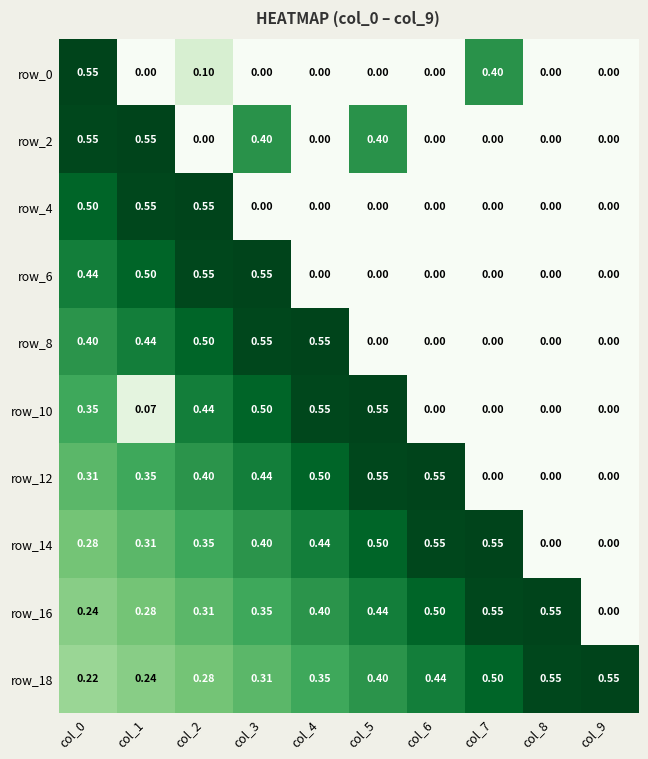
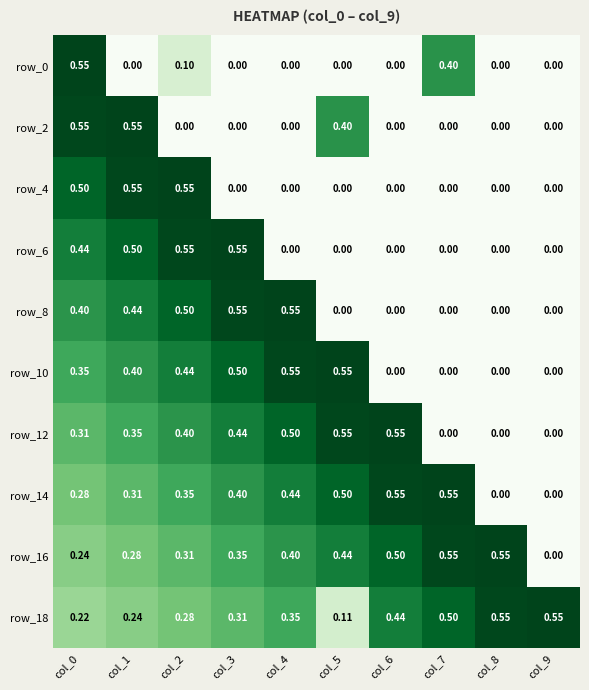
  {
    "row_0": {
      "col_0": 0.55,
      "col_1": 0.00,
      "col_2": 0.10,
      "col_3": 0.00,
      "col_4": 0.00,
      "col_5": 0.00,
      "col_6": 0.00,
      "col_7": 0.40,
      "col_8": 0.00,
      "col_9": 0.00
    },
    "row_2": {
      "col_0": 0.55,
      "col_1": 0.55,
      "col_2": 0.00,
-     "col_3": 0.40,
+     "col_3": 0.00,
      "col_4": 0.00,
      "col_5": 0.40,
      "col_6": 0.00,
      "col_7": 0.00,
      "col_8": 0.00,
      "col_9": 0.00
    },
    "row_4": {
      "col_0": 0.50,
      "col_1": 0.55,
      "col_2": 0.55,
      "col_3": 0.00,
      "col_4": 0.00,
      "col_5": 0.00,
      "col_6": 0.00,
      "col_7": 0.00,
      "col_8": 0.00,
      "col_9": 0.00
    },
    "row_6": {
      "col_0": 0.44,
      "col_1": 0.50,
      "col_2": 0.55,
      "col_3": 0.55,
      "col_4": 0.00,
      "col_5": 0.00,
      "col_6": 0.00,
      "col_7": 0.00,
      "col_8": 0.00,
      "col_9": 0.00
    },
    "row_8": {
      "col_0": 0.40,
      "col_1": 0.44,
      "col_2": 0.50,
      "col_3": 0.55,
      "col_4": 0.55,
      "col_5": 0.00,
      "col_6": 0.00,
      "col_7": 0.00,
      "col_8": 0.00,
      "col_9": 0.00
    },
    "row_10": {
      "col_0": 0.35,
-     "col_1": 0.07,
+     "col_1": 0.40,
      "col_2": 0.44,
      "col_3": 0.50,
      "col_4": 0.55,
      "col_5": 0.55,
      "col_6": 0.00,
      "col_7": 0.00,
      "col_8": 0.00,
      "col_9": 0.00
    },
    "row_12": {
      "col_0": 0.31,
      "col_1": 0.35,
      "col_2": 0.40,
      "col_3": 0.44,
      "col_4": 0.50,
      "col_5": 0.55,
      "col_6": 0.55,
      "col_7": 0.00,
      "col_8": 0.00,
      "col_9": 0.00
    },
    "row_14": {
      "col_0": 0.28,
      "col_1": 0.31,
      "col_2": 0.35,
      "col_3": 0.40,
      "col_4": 0.44,
      "col_5": 0.50,
      "col_6": 0.55,
      "col_7": 0.55,
      "col_8": 0.00,
      "col_9": 0.00
    },
    "row_16": {
      "col_0": 0.24,
      "col_1": 0.28,
      "col_2": 0.31,
      "col_3": 0.35,
      "col_4": 0.40,
      "col_5": 0.44,
      "col_6": 0.50,
      "col_7": 0.55,
      "col_8": 0.55,
      "col_9": 0.00
    },
    "row_18": {
      "col_0": 0.22,
      "col_1": 0.24,
      "col_2": 0.28,
      "col_3": 0.31,
      "col_4": 0.35,
-     "col_5": 0.40,
+     "col_5": 0.11,
      "col_6": 0.44,
      "col_7": 0.50,
      "col_8": 0.55,
      "col_9": 0.55
    }
  }
